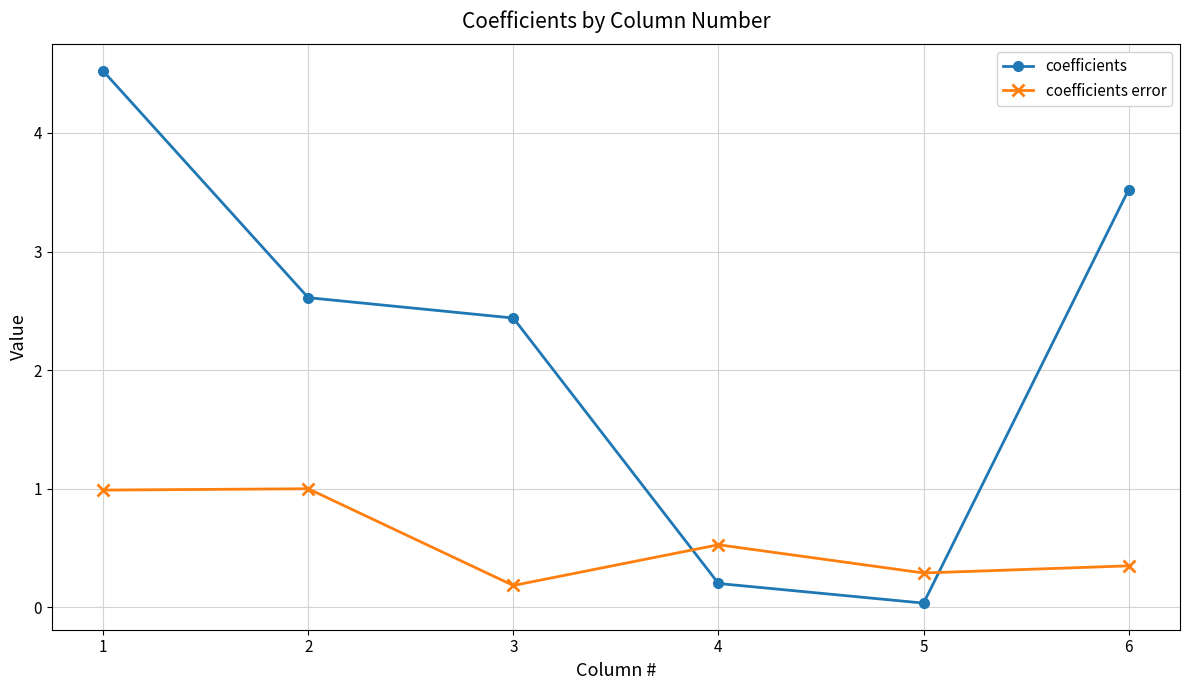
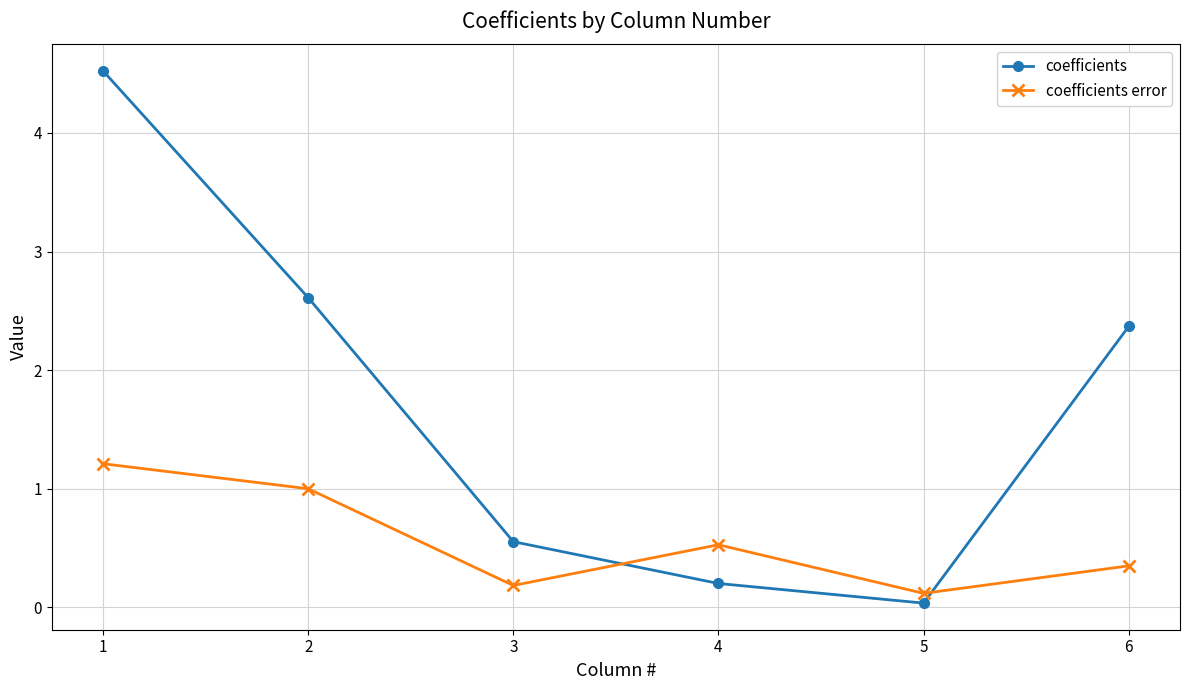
  {
    "coefficients": {
      "1": 4.52,
      "2": 2.61,
-     "3": 2.44,
+     "3": 0.55,
      "4": 0.20,
      "5": 0.04,
-     "6": 3.52
+     "6": 2.37
    },
    "coefficients error": {
-     "1": 0.99,
+     "1": 1.21,
      "2": 1.00,
      "3": 0.18,
      "4": 0.53,
-     "5": 0.29,
+     "5": 0.12,
      "6": 0.35
    }
  }
